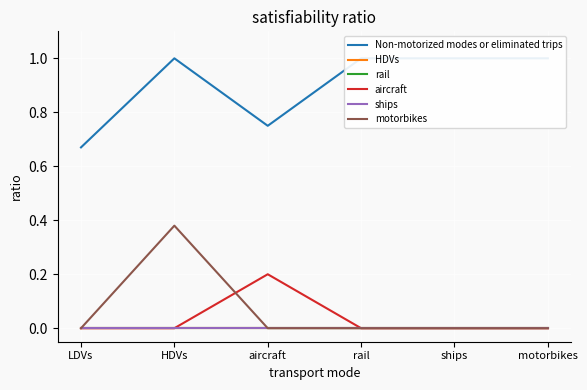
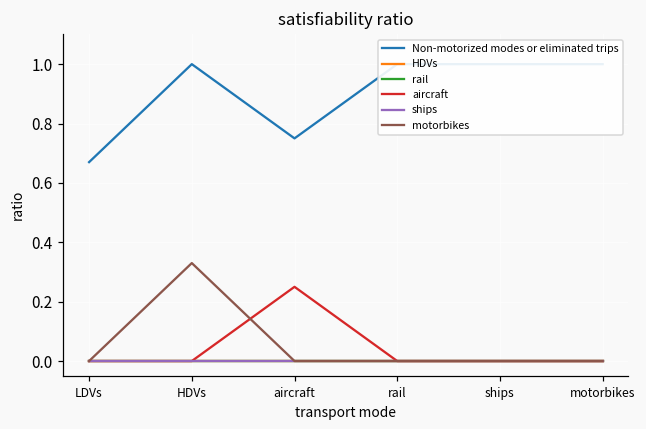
  {
    "Non-motorized modes or eliminated trips": {
      "LDVs": 0.67,
      "HDVs": 1.00,
      "aircraft": 0.75
    },
    "aircraft": {
-     "aircraft": 0.20
+     "aircraft": 0.25
    },
    "motorbikes": {
-     "HDVs": 0.38
+     "HDVs": 0.33
    }
  }
